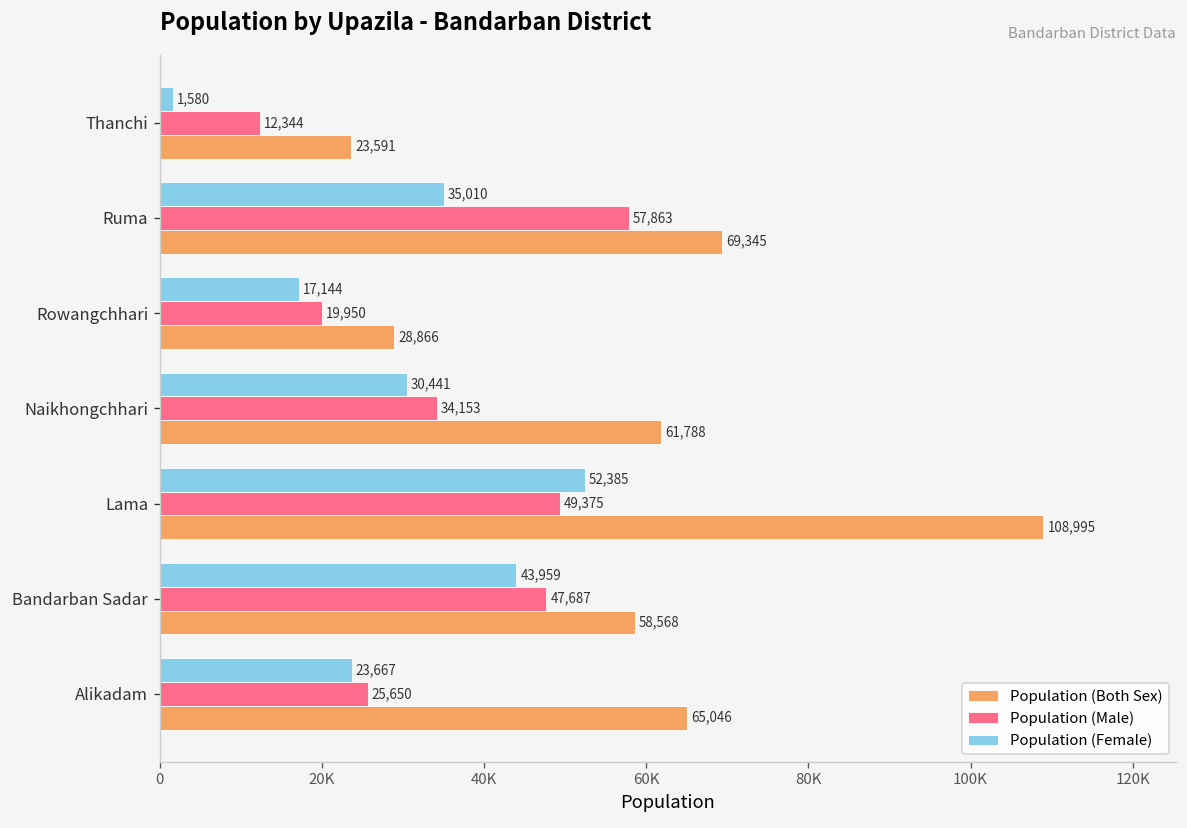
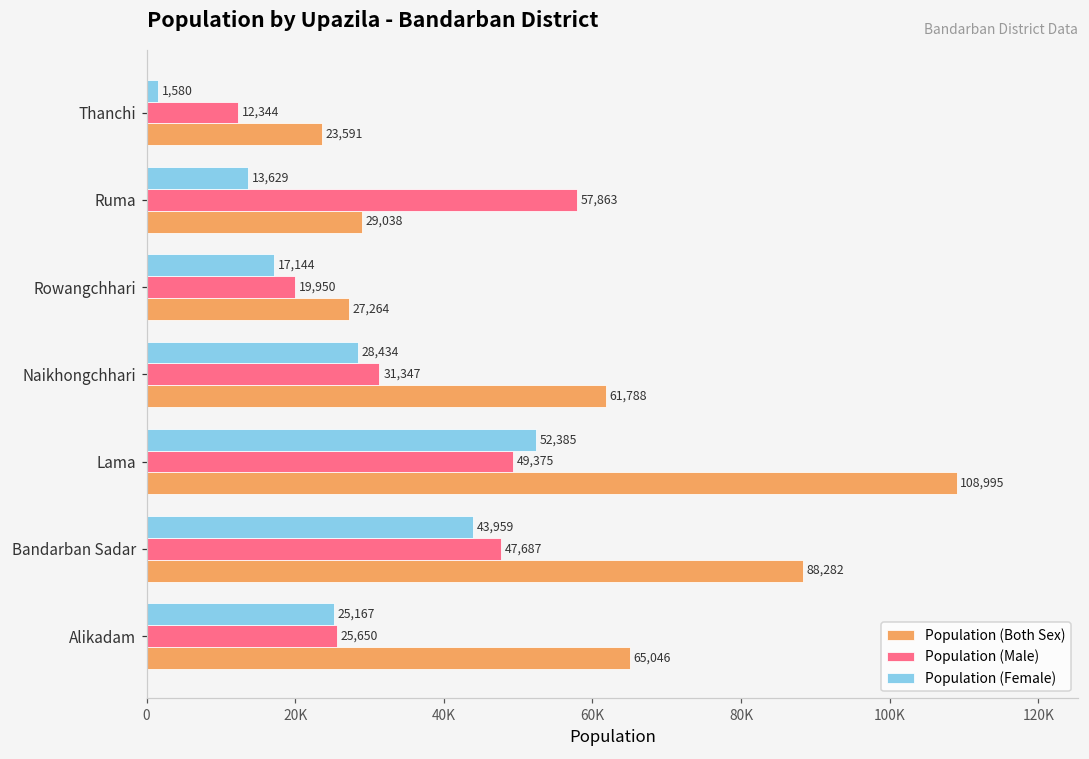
  {
    "Population (Both Sex)": {
      "Thanchi": "23,591",
-     "Ruma": "69,345",
-     "Rowangchhari": "28,866",
+     "Ruma": "29,038",
+     "Rowangchhari": "27,264",
      "Naikhongchhari": "61,788",
      "Lama": "108,995",
-     "Bandarban Sadar": "58,568",
+     "Bandarban Sadar": "88,282",
      "Alikadam": "65,046"
    },
    "Population (Male)": {
      "Thanchi": "12,344",
      "Ruma": "57,863",
      "Rowangchhari": "19,950",
-     "Naikhongchhari": "34,153",
+     "Naikhongchhari": "31,347",
      "Lama": "49,375",
      "Bandarban Sadar": "47,687",
      "Alikadam": "25,650"
    },
    "Population (Female)": {
      "Thanchi": "1,580",
-     "Ruma": "35,010",
+     "Ruma": "13,629",
      "Rowangchhari": "17,144",
-     "Naikhongchhari": "30,441",
+     "Naikhongchhari": "28,434",
      "Lama": "52,385",
      "Bandarban Sadar": "43,959",
-     "Alikadam": "23,667"
+     "Alikadam": "25,167"
    }
  }
